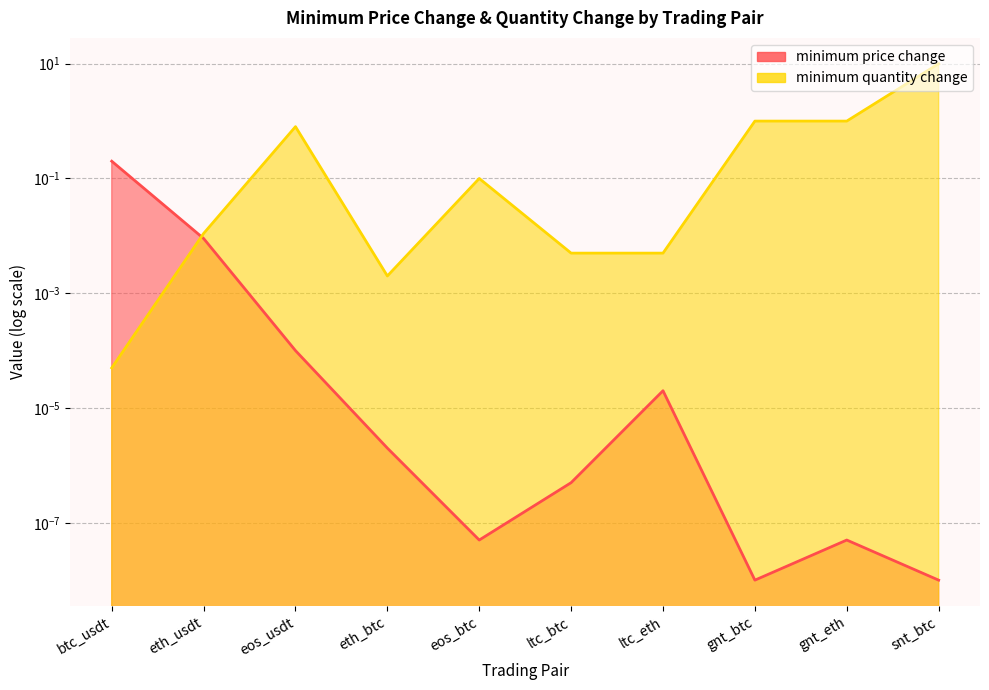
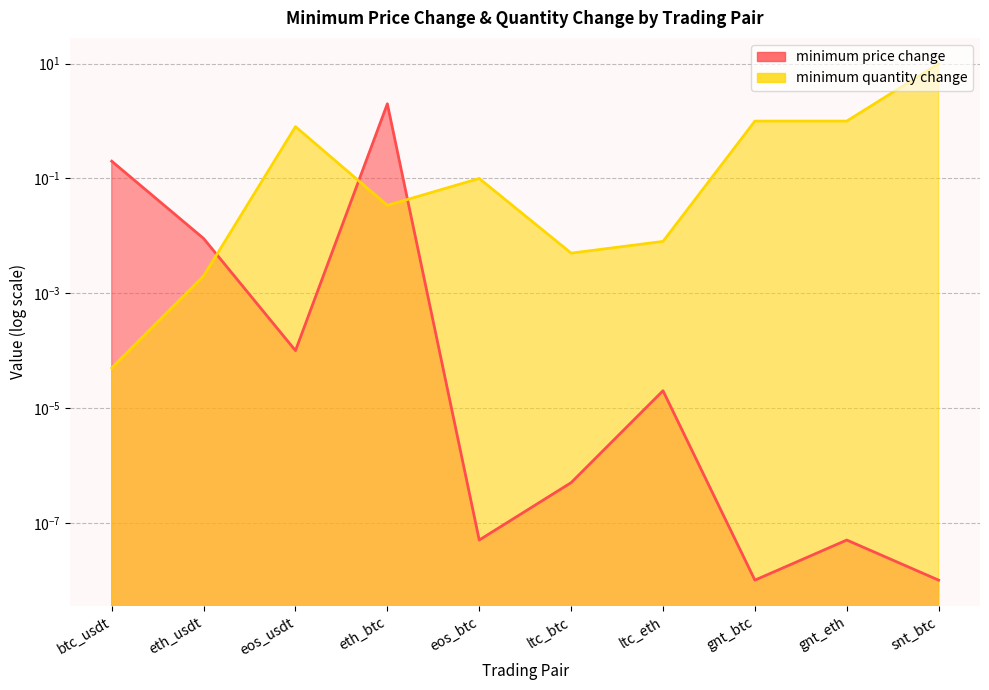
  {
    "minimum price change": {
      "btc_usdt": 0.20,
      "eth_usdt": 0.009,
      "eos_usdt": 0.00010,
-     "eth_btc": 0,
+     "eth_btc": 2,
      "eos_btc": 0.00000005,
      "ltc_btc": 0.0000005,
      "ltc_eth": 0.000020,
      "gnt_btc": 0.000000010,
      "gnt_eth": 0.00000005,
      "snt_btc": 0.000000010
    },
    "minimum quantity change": {
      "btc_usdt": 0.00005,
-     "eth_usdt": 0.011,
+     "eth_usdt": 0.002,
      "eos_usdt": 0.8,
-     "eth_btc": 0.002,
+     "eth_btc": 0.03,
      "eos_btc": 0.10,
      "ltc_btc": 0.005,
-     "ltc_eth": 0.005,
+     "ltc_eth": 0.008,
      "gnt_btc": 1.0,
      "gnt_eth": 1.0
    }
  }
